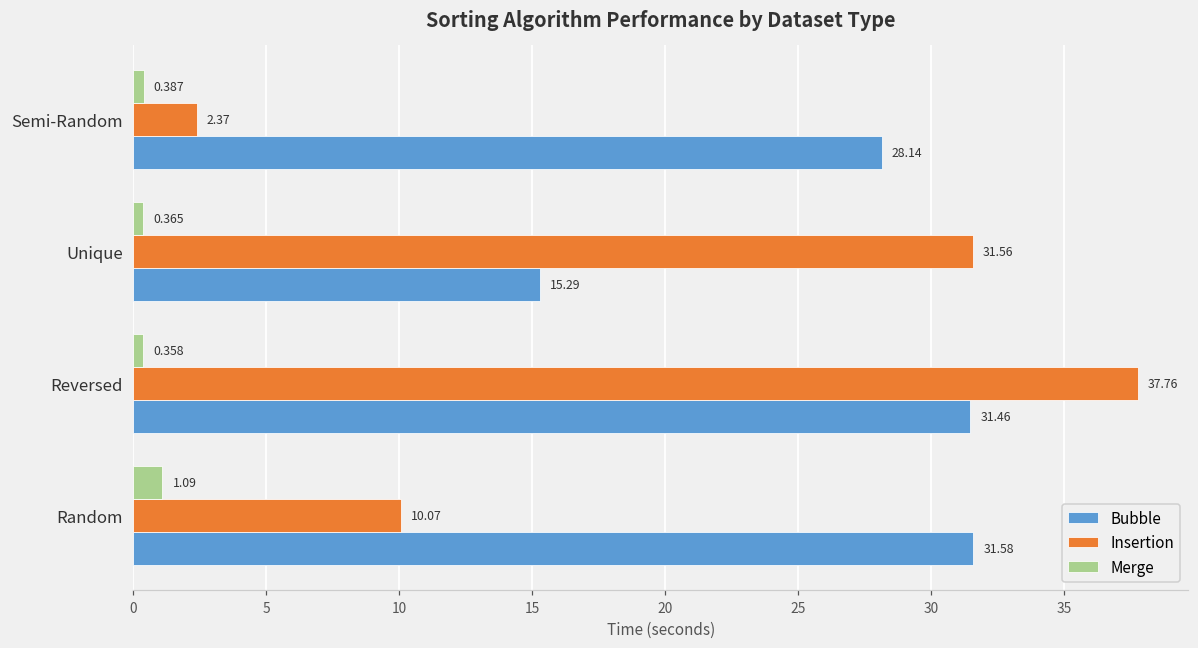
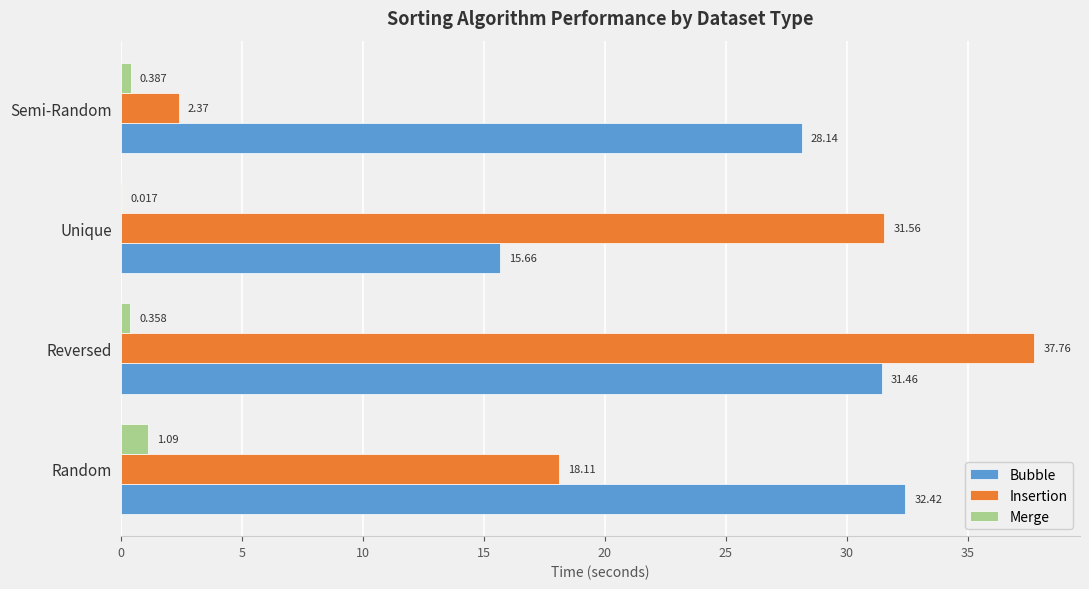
  {
    "Bubble": {
      "Semi-Random": 28.14,
-     "Unique": 15.29,
+     "Unique": 15.66,
      "Reversed": 31.46,
-     "Random": 31.58
+     "Random": 32.42
    },
    "Insertion": {
      "Semi-Random": 2.37,
      "Unique": 31.56,
      "Reversed": 37.76,
-     "Random": 10.07
+     "Random": 18.11
    },
    "Merge": {
      "Semi-Random": 0.387,
-     "Unique": 0.365,
+     "Unique": 0.017,
      "Reversed": 0.358,
      "Random": 1.09
    }
  }
